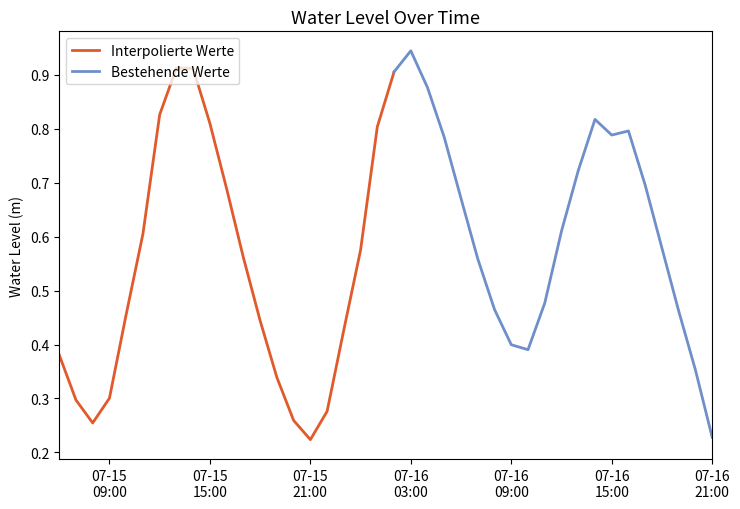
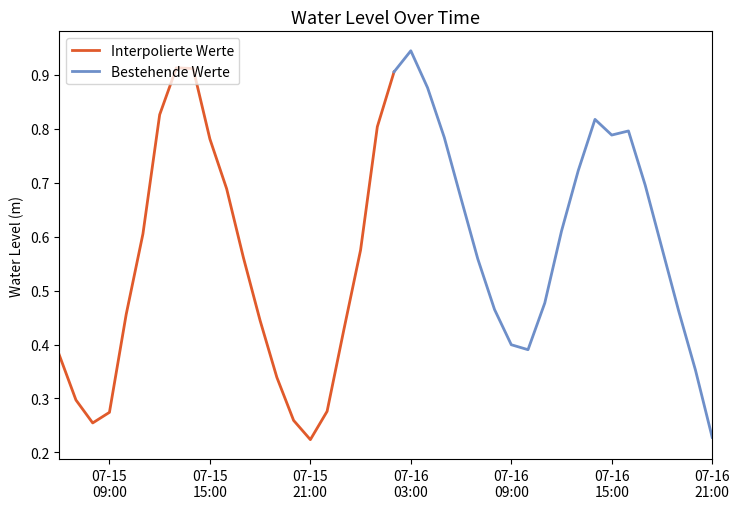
  {
    "Interpolierte Werte": {
-     "07-15 09:00": 0.30,
-     "07-15 15:00": 0.81,
+     "07-15 09:00": 0.27,
+     "07-15 15:00": 0.78,
      "07-15 21:00": 0.22
    },
    "Bestehende Werte": {
      "07-16 03:00": 0.94,
      "07-16 09:00": 0.40,
      "07-16 15:00": 0.79,
      "07-16 21:00": 0.23
    }
  }
